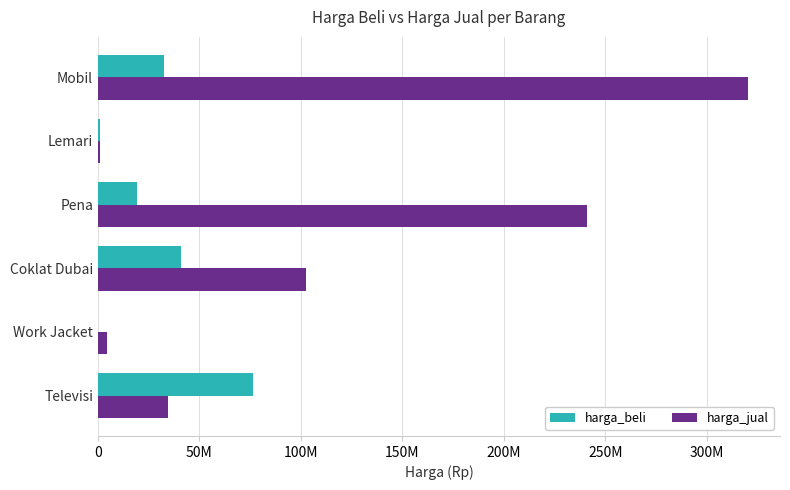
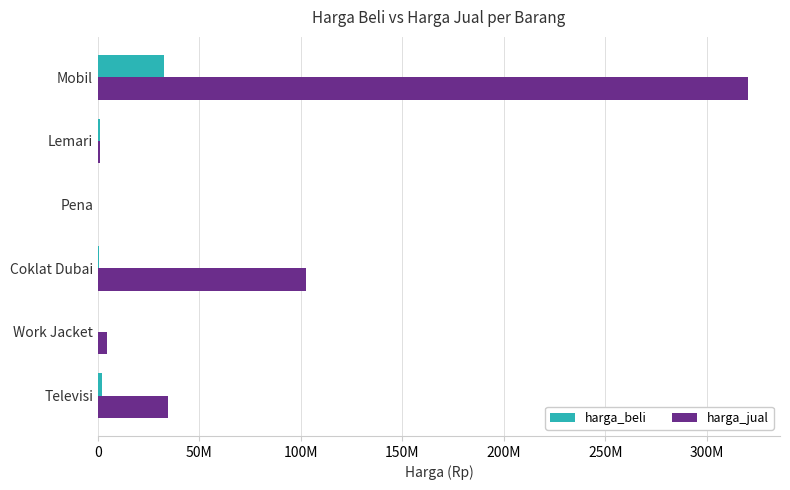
  {
    "harga_beli": {
      "Mobil": 32000000,
-     "Pena": 19000000,
-     "Coklat Dubai": 41000000,
-     "Televisi": 77000000
+     "Pena": 0,
+     "Coklat Dubai": 1000000,
+     "Televisi": 2000000
    },
    "harga_jual": {
      "Mobil": 320000000,
-     "Pena": 241000000,
+     "Pena": 0,
      "Coklat Dubai": 103000000,
      "Work Jacket": 4000000,
      "Televisi": 35000000
    }
  }
